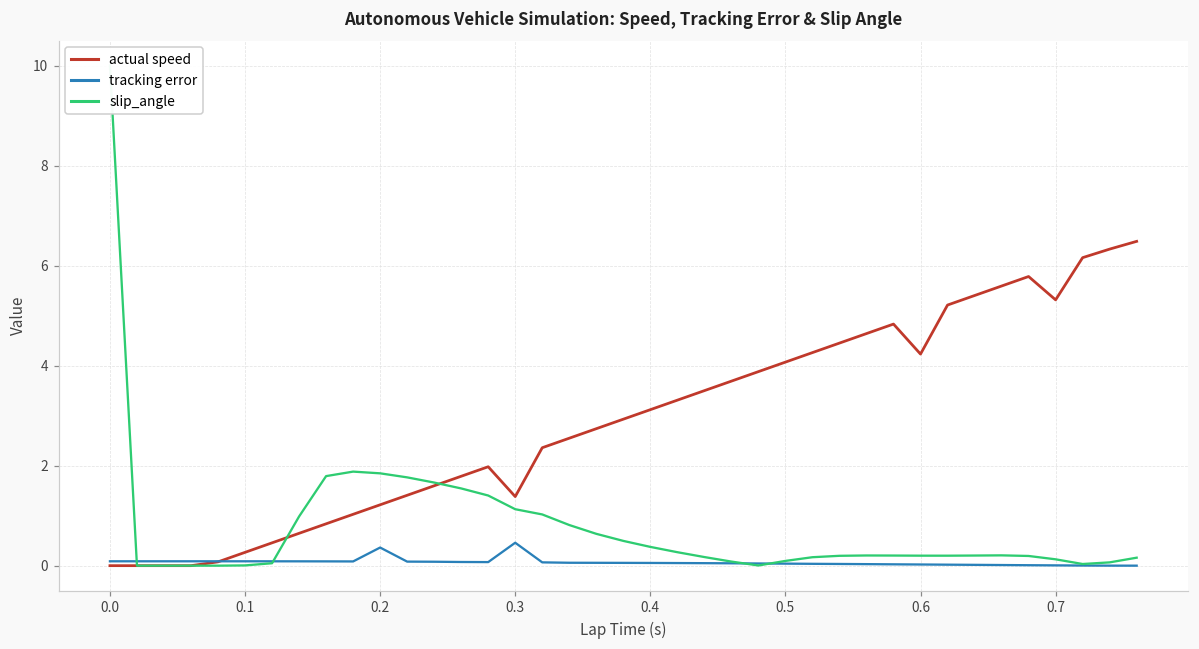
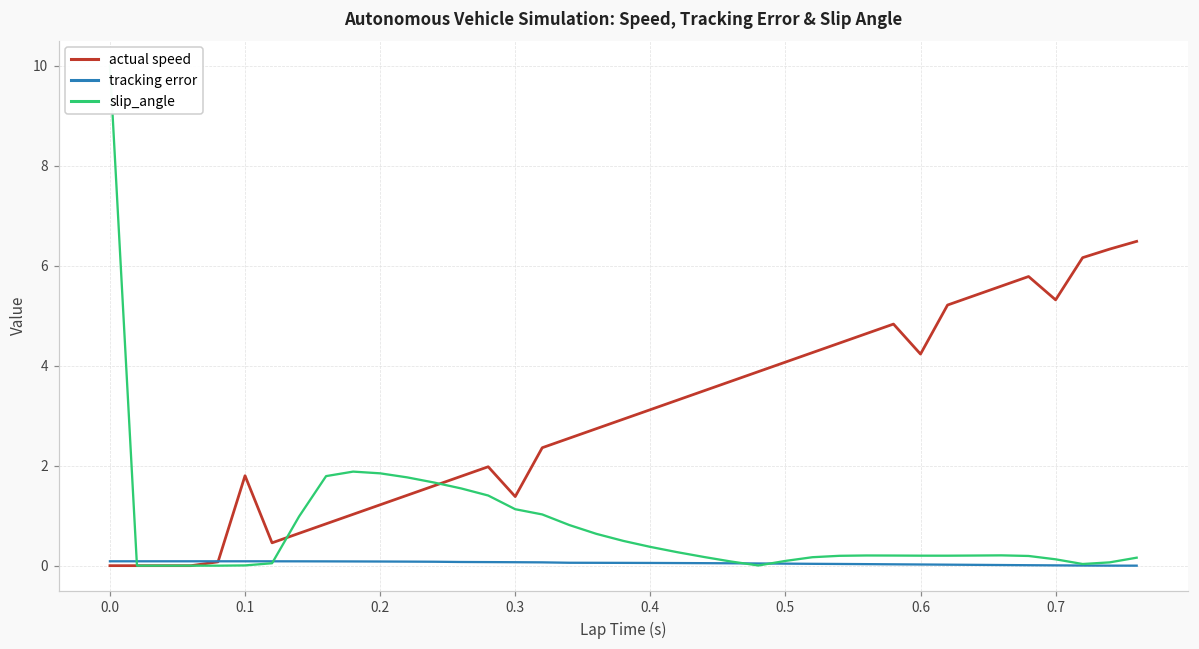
  {
    "actual speed": {
      "0.0": 0.0,
-     "0.1": 0.3,
+     "0.1": 1.8,
      "0.2": 1.2,
      "0.3": 1.4,
      "0.4": 3.1,
      "0.5": 4.1,
      "0.6": 4.2,
      "0.7": 5.3
    },
    "tracking error": {
      "0.0": 0.1,
      "0.1": 0.1,
-     "0.2": 0.4,
-     "0.3": 0.5,
+     "0.2": 0.1,
+     "0.3": 0.1,
      "0.4": 0.1,
      "0.6": 0.0,
      "0.7": 0.0
    },
    "slip_angle": {
      "0.1": 0.0,
      "0.2": 1.8,
      "0.3": 1.1,
      "0.4": 0.4,
      "0.6": 0.2,
      "0.7": 0.1
    }
  }
